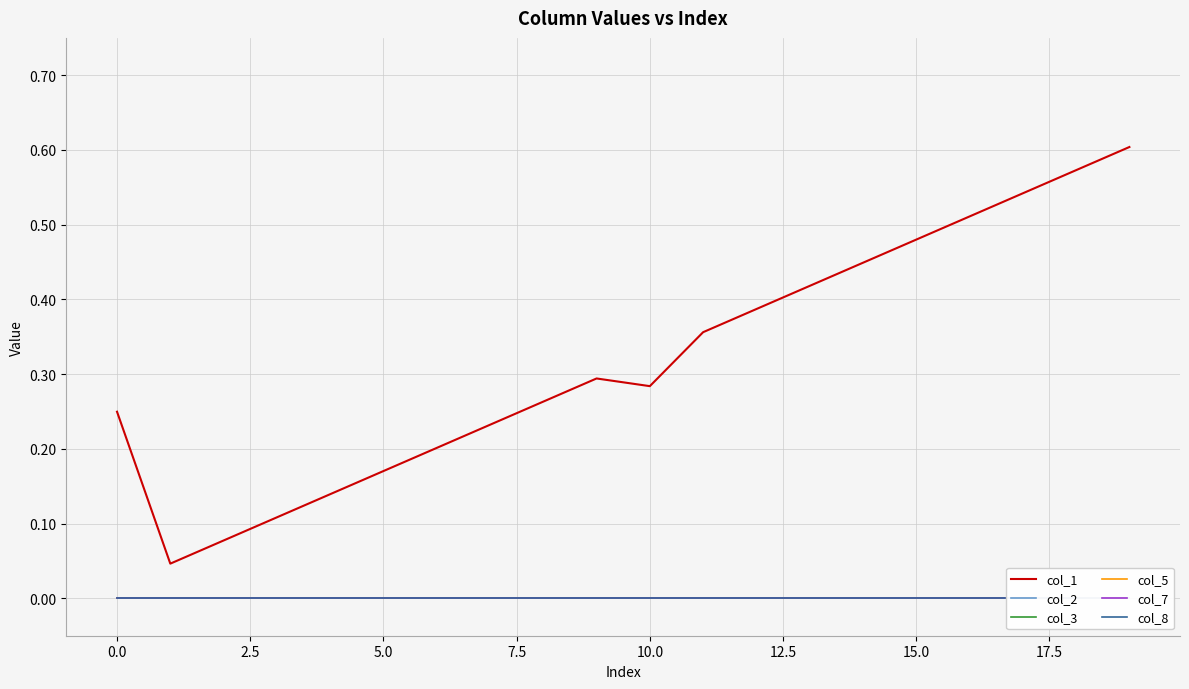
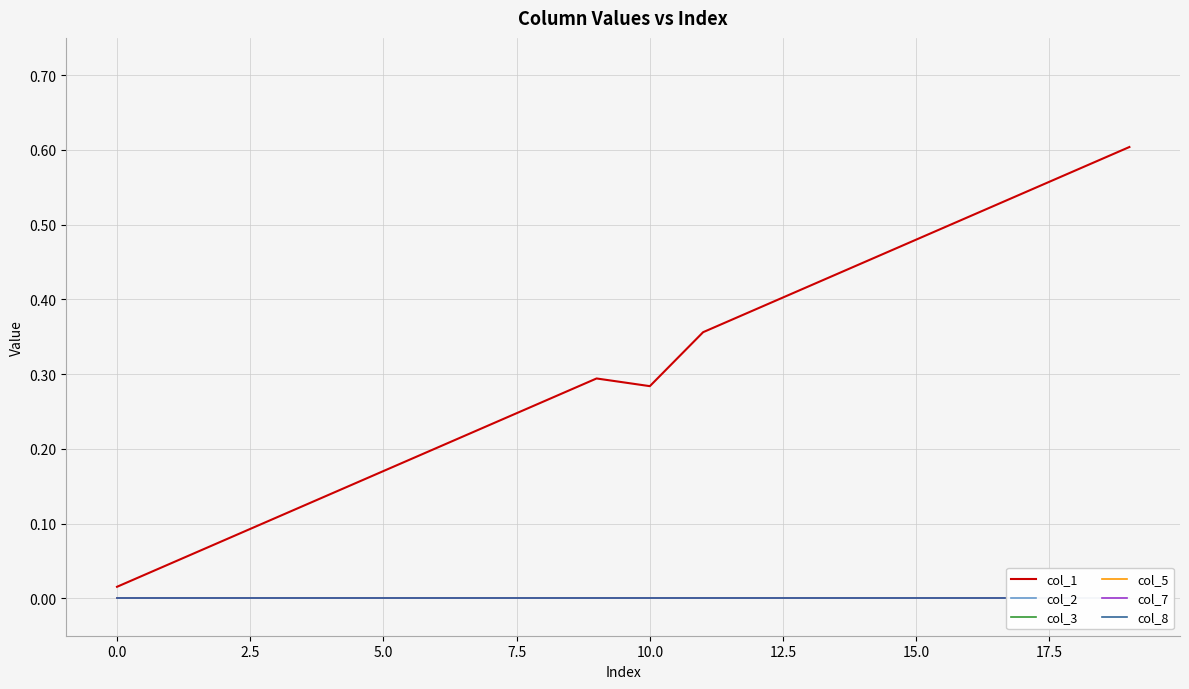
  {
    "col_1": {
-     "0.0": 0.25,
+     "0.0": 0.02,
      "5.0": 0.17,
      "10.0": 0.28,
      "15.0": 0.48
    },
    "col_8": {
      "0.0": 0.00,
      "5.0": 0.00,
      "10.0": 0.00,
      "15.0": 0.00
    }
  }
